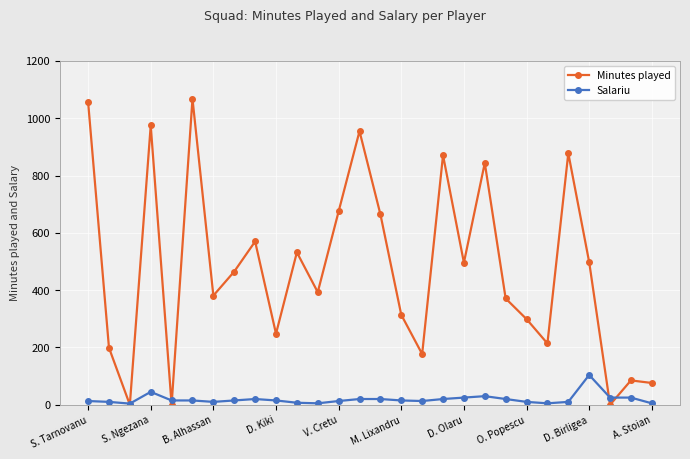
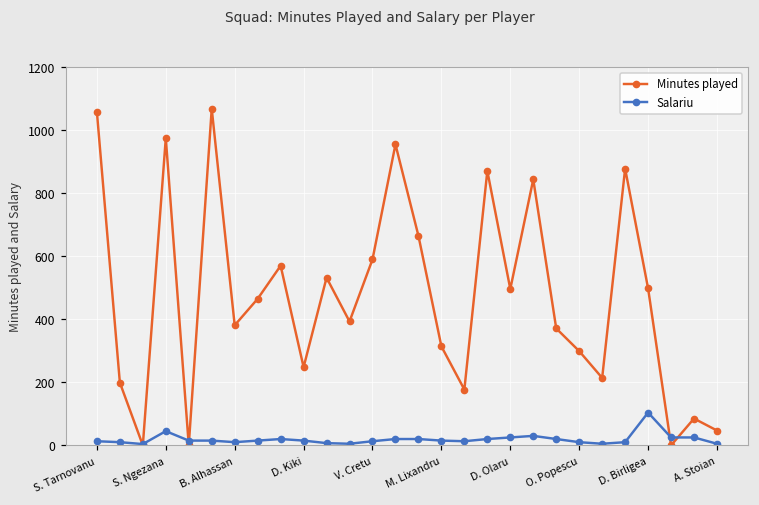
  {
    "Minutes played": {
      "S. Tarnovanu": 1060,
      "S. Ngezana": 980,
      "B. Alhassan": 380,
      "D. Kiki": 250,
-     "V. Cretu": 680,
+     "V. Cretu": 590,
      "M. Lixandru": 310,
      "D. Olaru": 500,
      "O. Popescu": 300,
      "D. Birligea": 500,
-     "A. Stoian": 80
+     "A. Stoian": 50
    },
    "Salariu": {
      "S. Tarnovanu": 10,
      "S. Ngezana": 50,
      "B. Alhassan": 10,
      "D. Kiki": 20,
      "V. Cretu": 10,
      "M. Lixandru": 20,
      "D. Olaru": 30,
      "O. Popescu": 10,
      "D. Birligea": 100,
      "A. Stoian": 10
    }
  }
